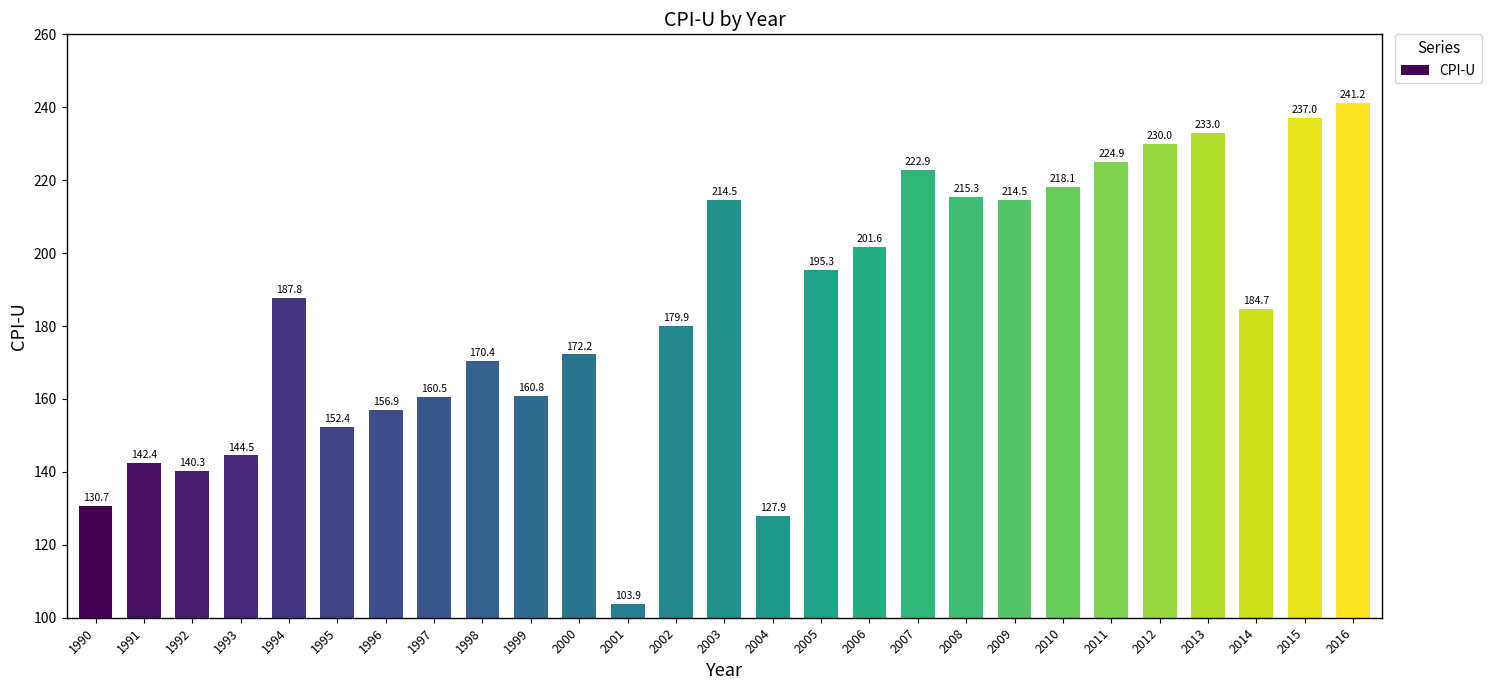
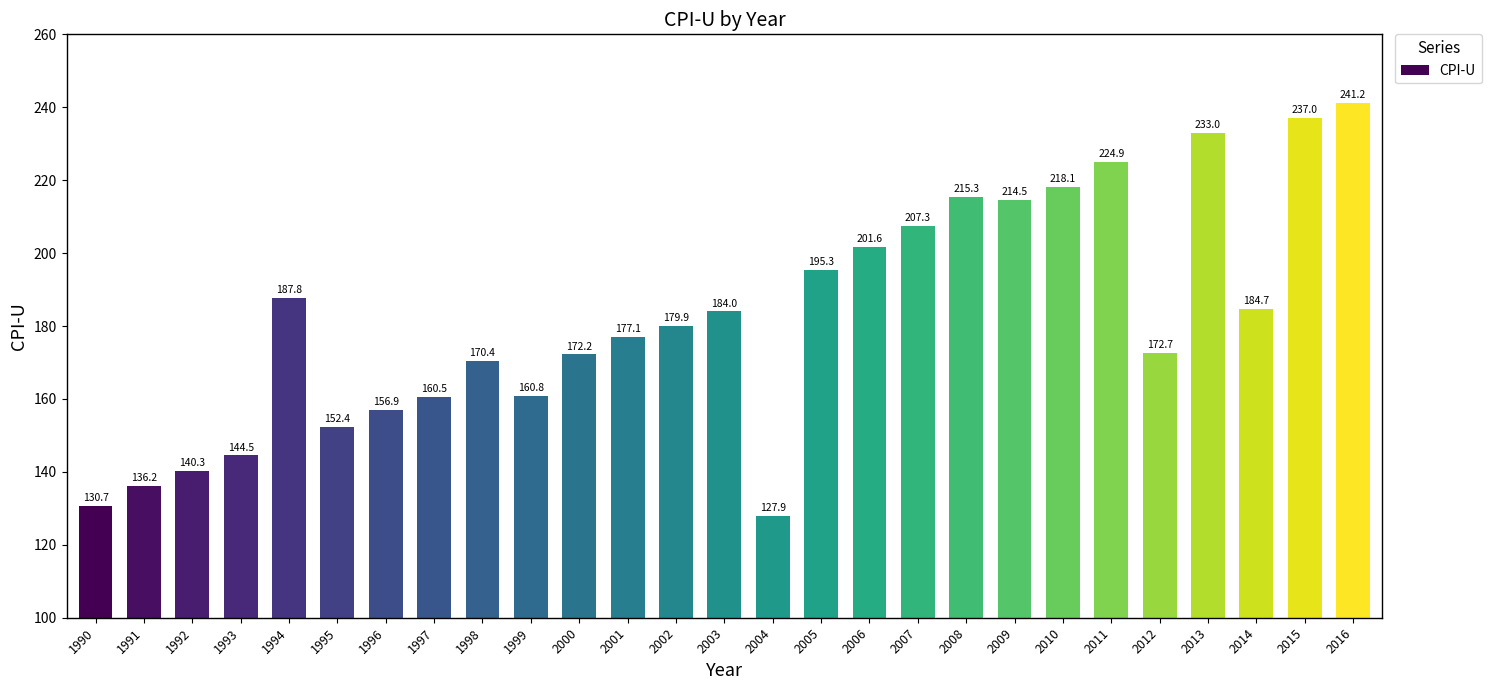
  {
    "1990": 130.7,
-   "1991": 142.4,
+   "1991": 136.2,
    "1992": 140.3,
    "1993": 144.5,
    "1994": 187.8,
    "1995": 152.4,
    "1996": 156.9,
    "1997": 160.5,
    "1998": 170.4,
    "1999": 160.8,
    "2000": 172.2,
-   "2001": 103.9,
+   "2001": 177.1,
    "2002": 179.9,
-   "2003": 214.5,
+   "2003": 184.0,
    "2004": 127.9,
    "2005": 195.3,
    "2006": 201.6,
-   "2007": 222.9,
+   "2007": 207.3,
    "2008": 215.3,
    "2009": 214.5,
    "2010": 218.1,
    "2011": 224.9,
-   "2012": 230.0,
+   "2012": 172.7,
    "2013": 233.0,
    "2014": 184.7,
    "2015": 237.0,
    "2016": 241.2
  }
